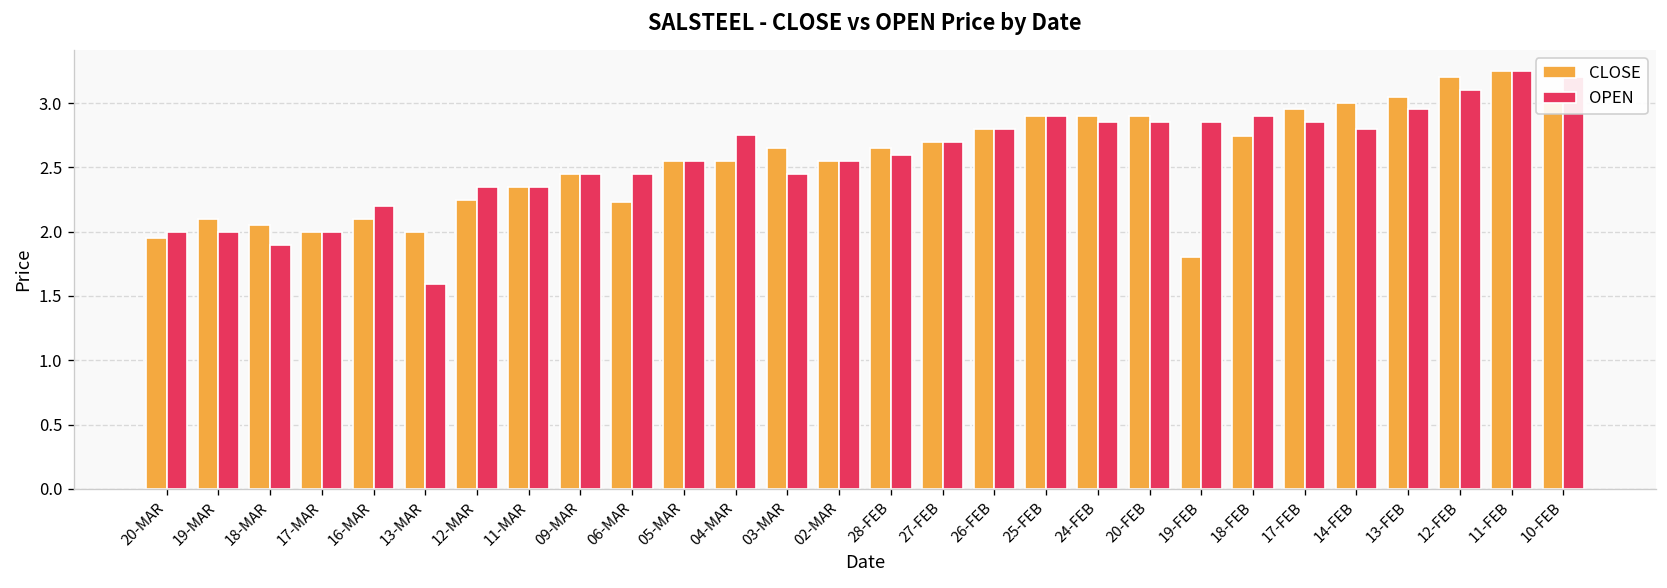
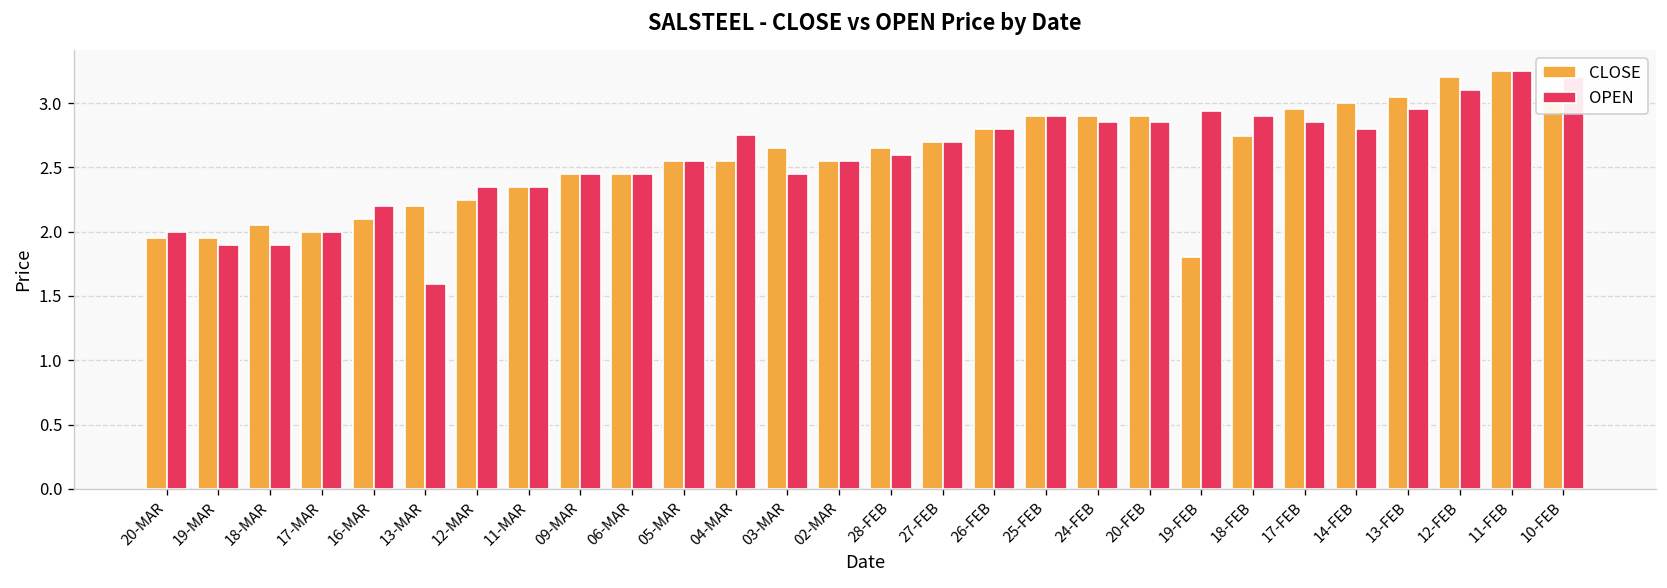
  {
    "CLOSE": {
      "20-MAR": 1.95,
-     "19-MAR": 2.10,
+     "19-MAR": 1.95,
      "18-MAR": 2.05,
      "17-MAR": 2.00,
      "16-MAR": 2.10,
-     "13-MAR": 2.0,
+     "13-MAR": 2.2,
      "12-MAR": 2.25,
      "11-MAR": 2.35,
      "09-MAR": 2.45,
-     "06-MAR": 2.23,
+     "06-MAR": 2.45,
      "05-MAR": 2.55,
      "04-MAR": 2.55,
      "03-MAR": 2.65,
      "02-MAR": 2.55,
      "28-FEB": 2.65,
      "27-FEB": 2.70,
      "26-FEB": 2.80,
      "25-FEB": 2.90,
      "24-FEB": 2.90,
      "20-FEB": 2.90,
      "19-FEB": 1.80,
      "18-FEB": 2.74,
      "17-FEB": 2.95,
      "14-FEB": 3.00,
      "13-FEB": 3.05,
      "12-FEB": 3.20,
      "11-FEB": 3.25
    },
    "OPEN": {
      "20-MAR": 2.00,
-     "19-MAR": 2.0,
+     "19-MAR": 1.9,
      "18-MAR": 1.90,
      "17-MAR": 2.00,
      "16-MAR": 2.20,
      "13-MAR": 1.59,
      "12-MAR": 2.35,
      "11-MAR": 2.35,
      "09-MAR": 2.45,
      "06-MAR": 2.45,
      "05-MAR": 2.55,
      "04-MAR": 2.75,
      "03-MAR": 2.45,
      "02-MAR": 2.55,
      "28-FEB": 2.60,
      "27-FEB": 2.70,
      "26-FEB": 2.80,
      "25-FEB": 2.90,
      "24-FEB": 2.85,
      "20-FEB": 2.85,
-     "19-FEB": 2.85,
+     "19-FEB": 2.94,
      "18-FEB": 2.90,
      "17-FEB": 2.85,
      "14-FEB": 2.80,
      "13-FEB": 2.95,
      "12-FEB": 3.10,
      "11-FEB": 3.25
    }
  }
